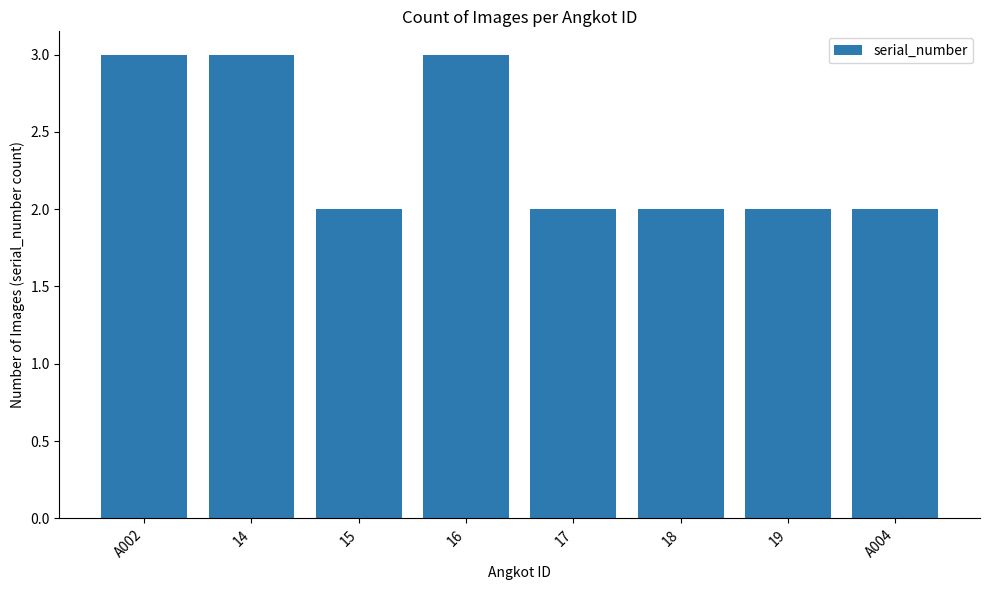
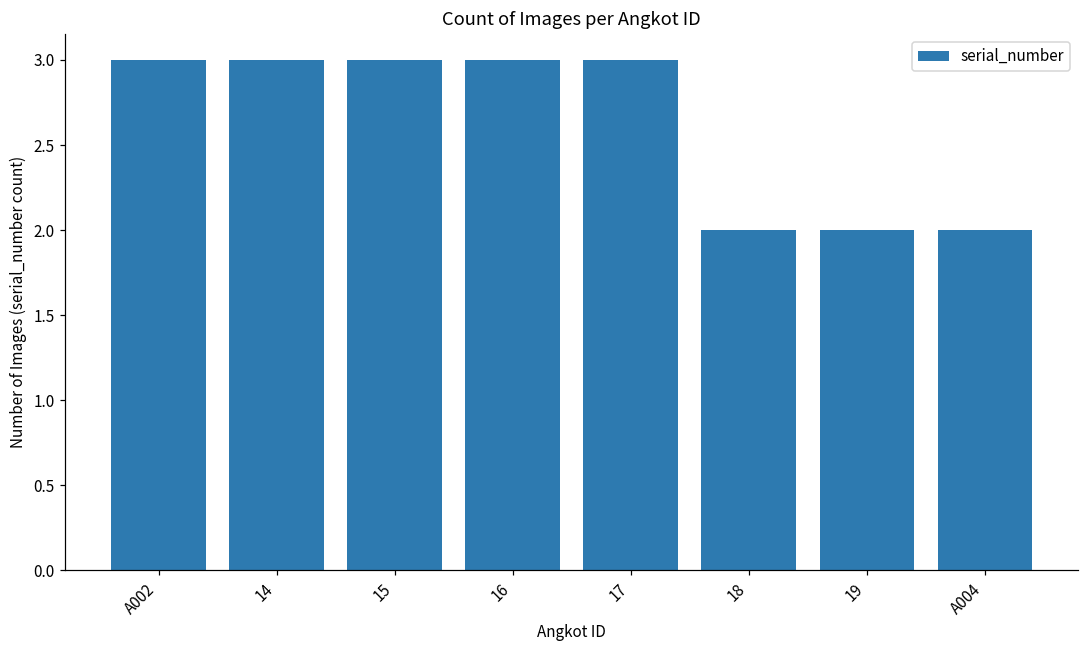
  {
    "A002": 3,
    "14": 3,
-   "15": 2,
+   "15": 3,
    "16": 3,
-   "17": 2,
+   "17": 3,
    "18": 2,
    "19": 2,
    "A004": 2
  }
